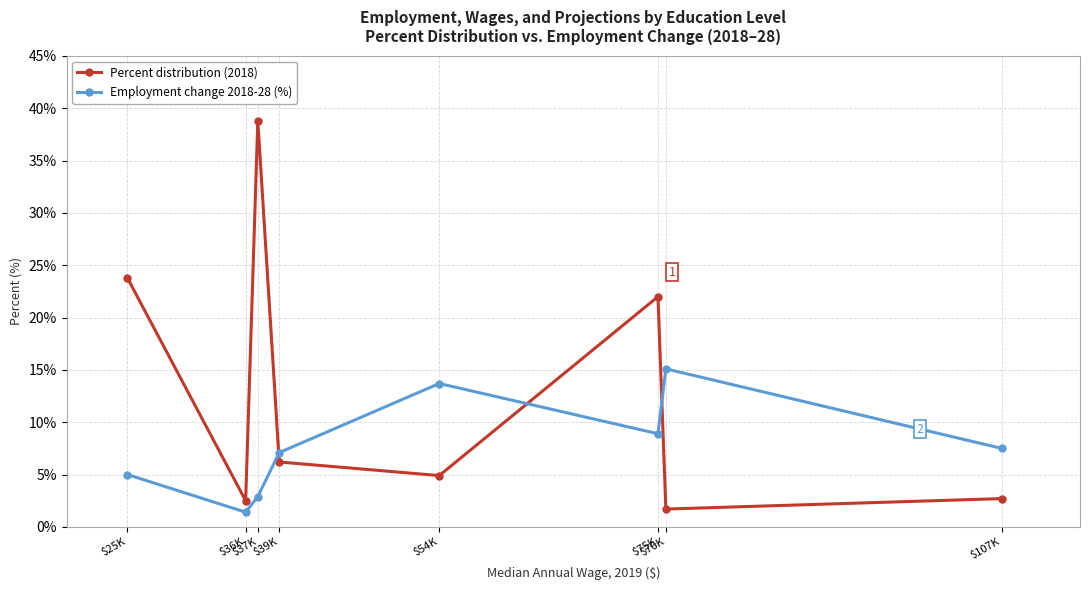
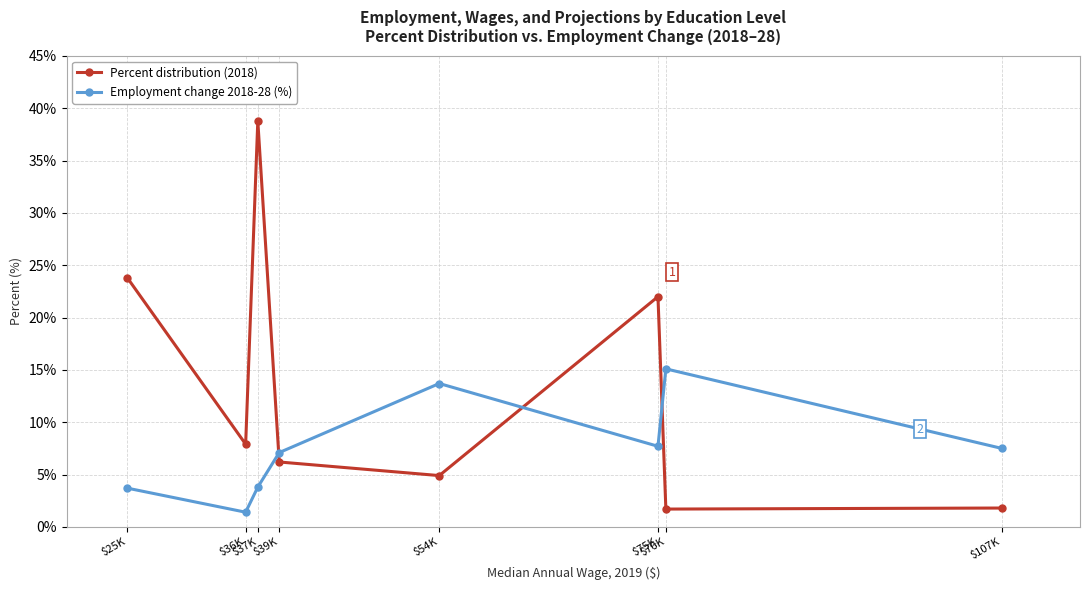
  {
    "Percent distribution (2018)": {
      "$25K": "23.8%",
-     "$36K": "2.5%",
+     "$36K": "7.9%",
      "$37K": "38.8%",
      "$39K": "6.2%",
      "$54K": "4.9%",
      "$76K": "1.7%",
-     "$107K": "2.7%"
+     "$107K": "1.8%"
    },
    "Employment change 2018-28 (%)": {
-     "$25K": "5.0%",
+     "$25K": "3.7%",
      "$36K": "1.4%",
-     "$37K": "2.9%",
+     "$37K": "3.8%",
      "$39K": "7.1%",
      "$54K": "13.7%",
-     "$75K": "8.9%",
+     "$75K": "7.7%",
      "$76K": "15.1%",
      "$107K": "7.5%"
    }
  }
